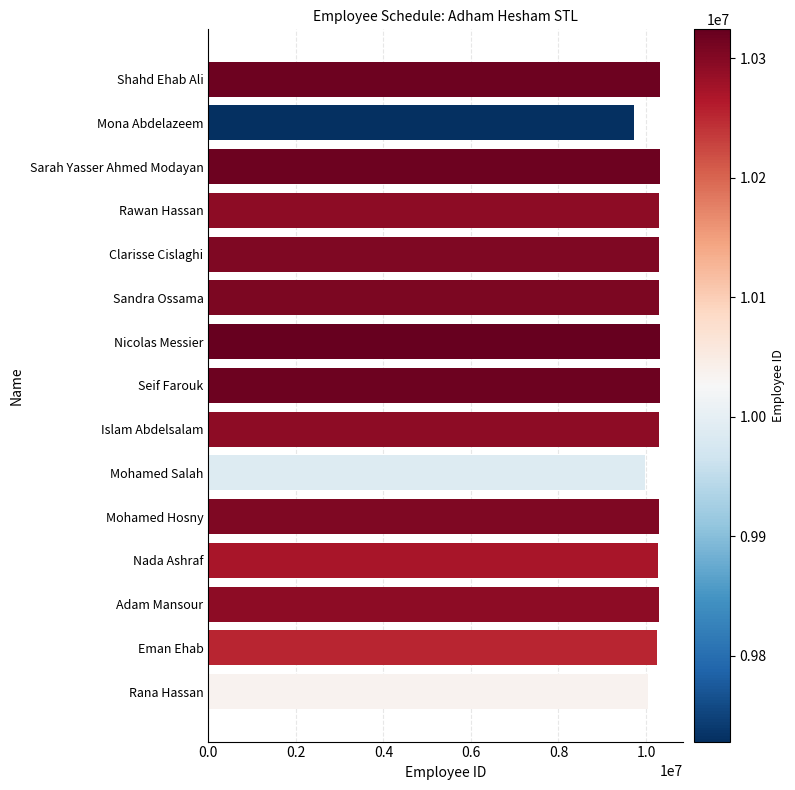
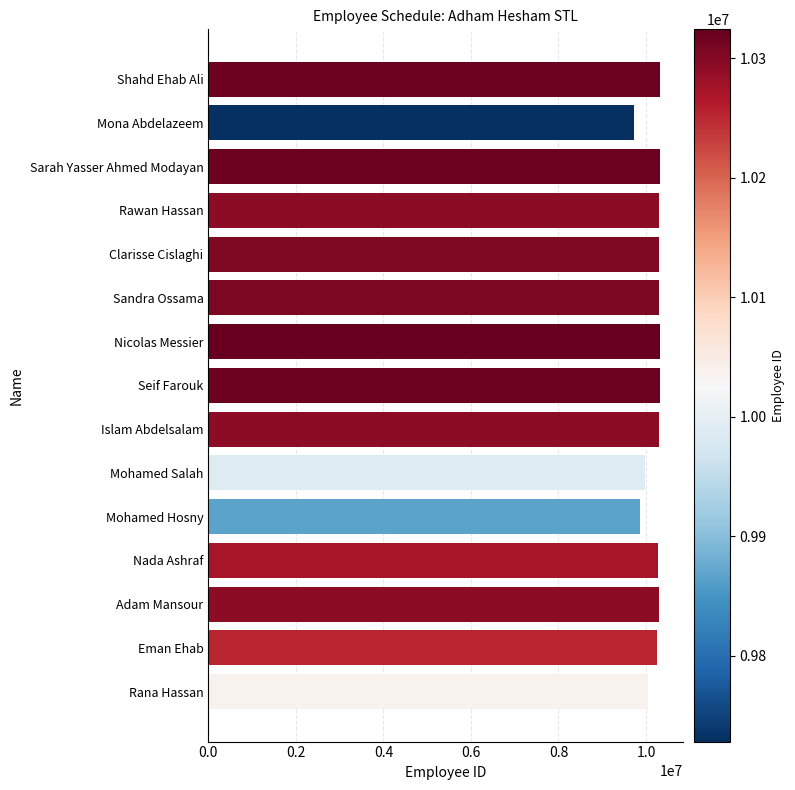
  {
    "Shahd Ehab Ali": 10300000,
    "Mona Abdelazeem": 9700000,
    "Sarah Yasser Ahmed Modayan": 10300000,
    "Rawan Hassan": 10300000,
    "Clarisse Cislaghi": 10300000,
    "Sandra Ossama": 10300000,
    "Nicolas Messier": 10300000,
    "Seif Farouk": 10300000,
    "Islam Abdelsalam": 10300000,
    "Mohamed Salah": 10000000,
-   "Mohamed Hosny": 10300000,
+   "Mohamed Hosny": 9900000,
    "Nada Ashraf": 10300000,
    "Adam Mansour": 10300000,
    "Eman Ehab": 10300000,
    "Rana Hassan": 10000000
  }
